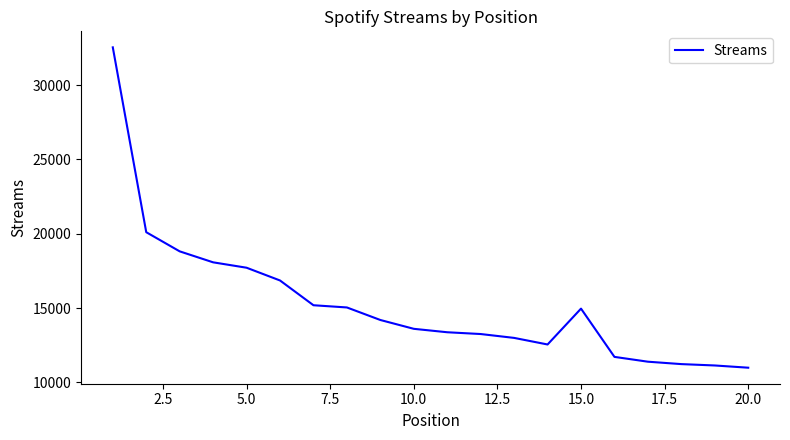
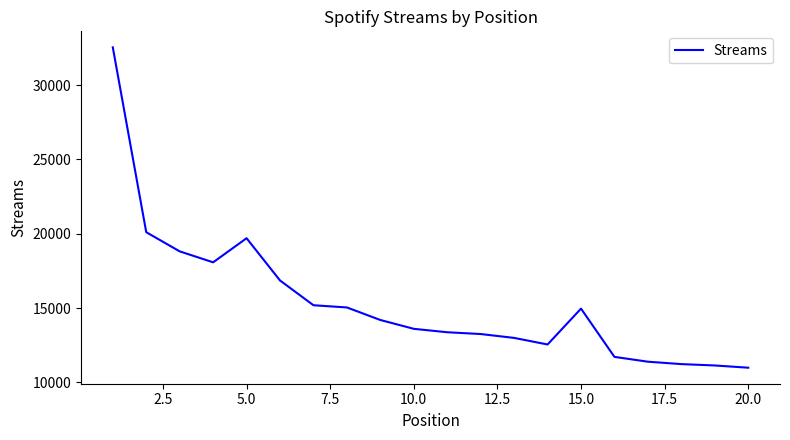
  {
-   "5.0": 17700,
+   "5.0": 19700,
    "10.0": 13600,
    "15.0": 15000,
    "20.0": 11000
  }
